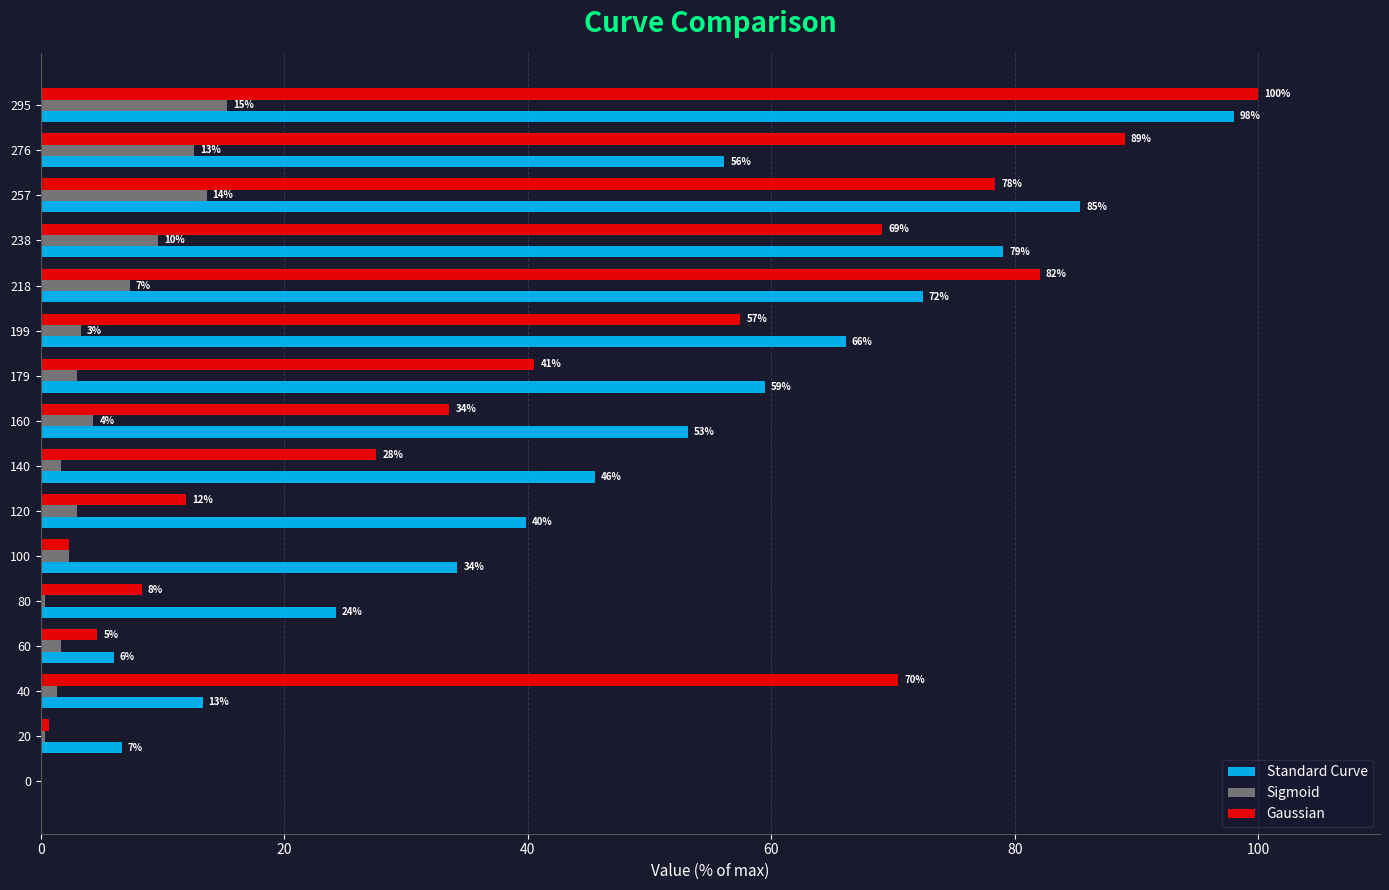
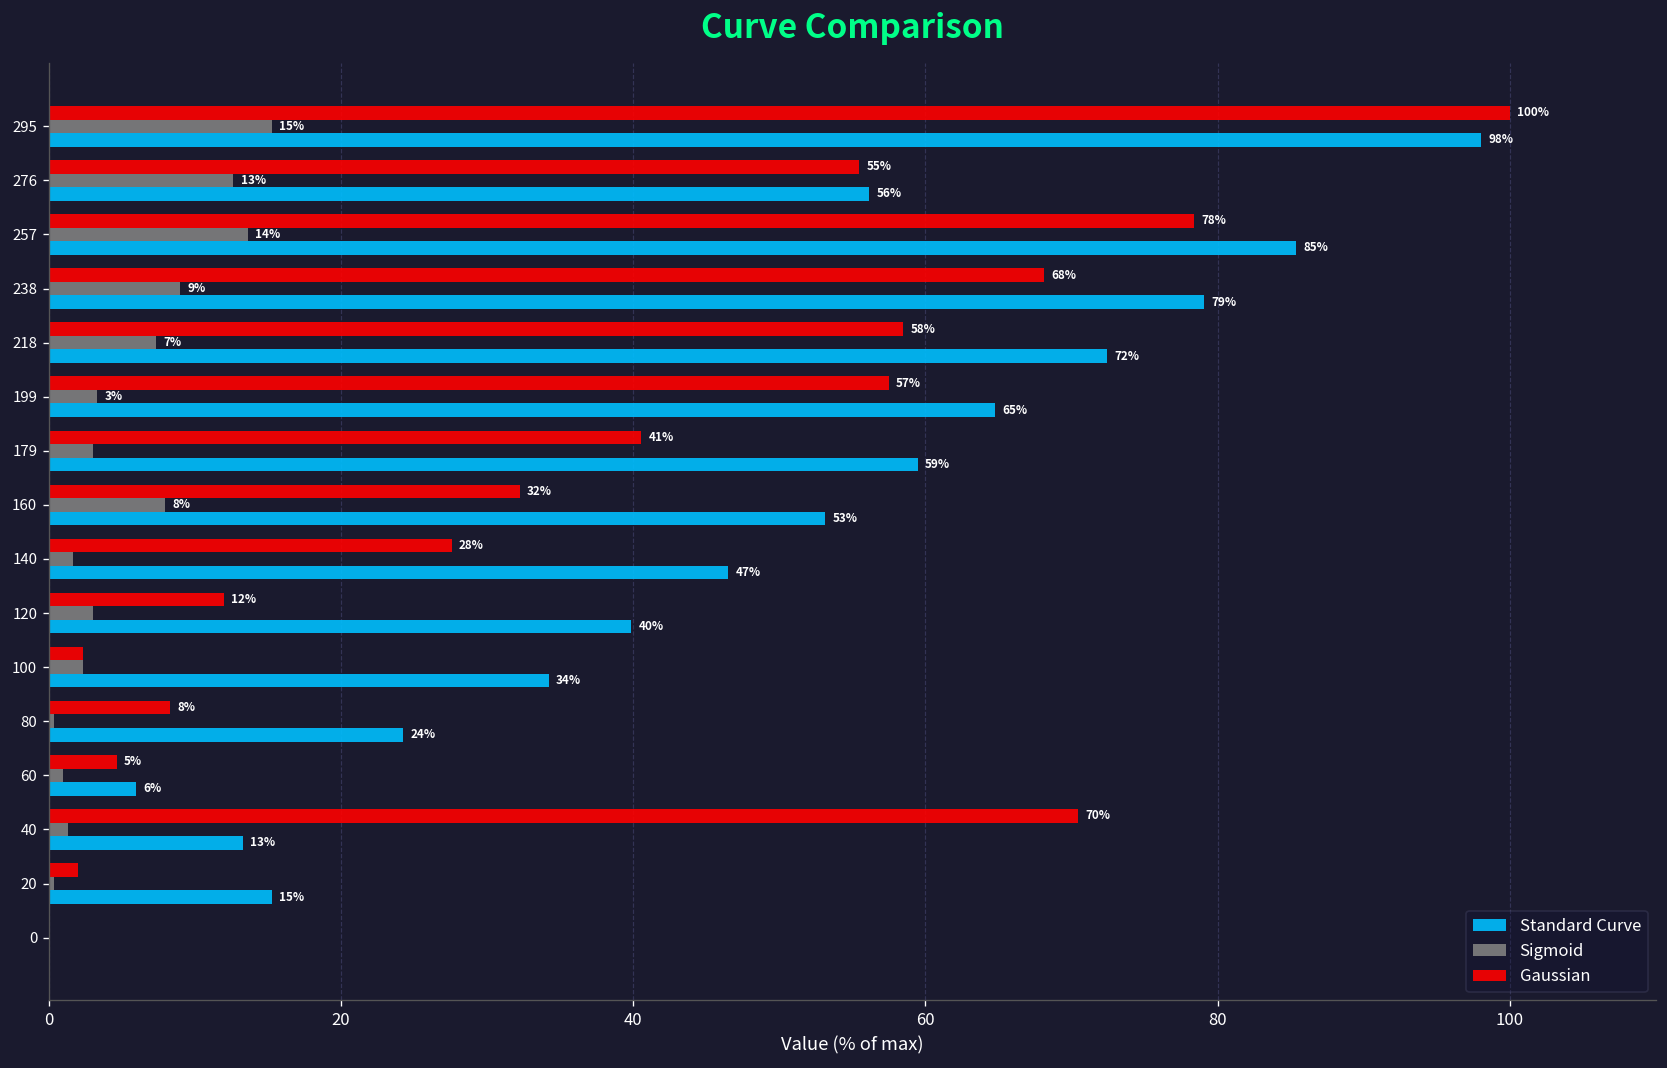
  {
    "Standard Curve": {
      "295": "98%",
      "276": "56%",
      "257": "85%",
      "238": "79%",
      "218": "72%",
-     "199": "66%",
+     "199": "65%",
      "179": "59%",
      "160": "53%",
-     "140": "46%",
+     "140": "47%",
      "120": "40%",
      "100": "34%",
      "80": "24%",
      "60": "6%",
      "40": "13%",
-     "20": "7%"
+     "20": "15%"
    },
    "Sigmoid": {
      "295": "15%",
      "276": "13%",
      "257": "14%",
-     "238": "10%",
+     "238": "9%",
      "218": "7%",
      "199": "3%",
-     "160": "4%",
-     "60": "1.7"
+     "160": "8%",
+     "60": "1.0"
    },
    "Gaussian": {
      "295": "100%",
-     "276": "89%",
+     "276": "55%",
      "257": "78%",
-     "238": "69%",
-     "218": "82%",
+     "238": "68%",
+     "218": "58%",
      "199": "57%",
      "179": "41%",
-     "160": "34%",
+     "160": "32%",
      "140": "28%",
      "120": "12%",
      "80": "8%",
      "60": "5%",
      "40": "70%",
-     "20": "0.7"
+     "20": "2.0"
    }
  }
